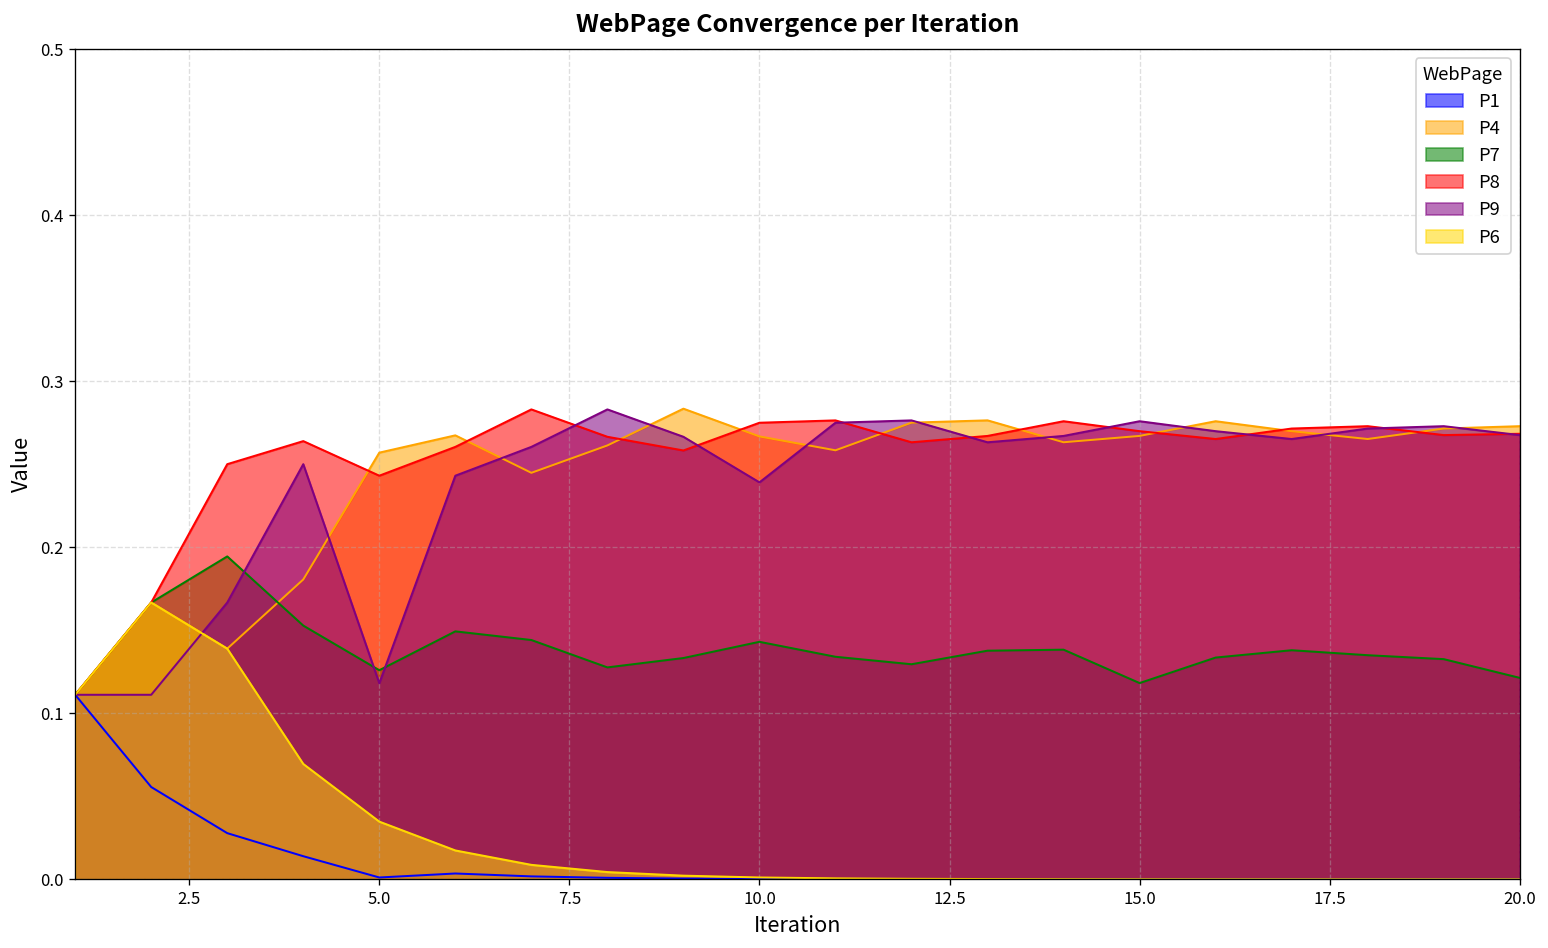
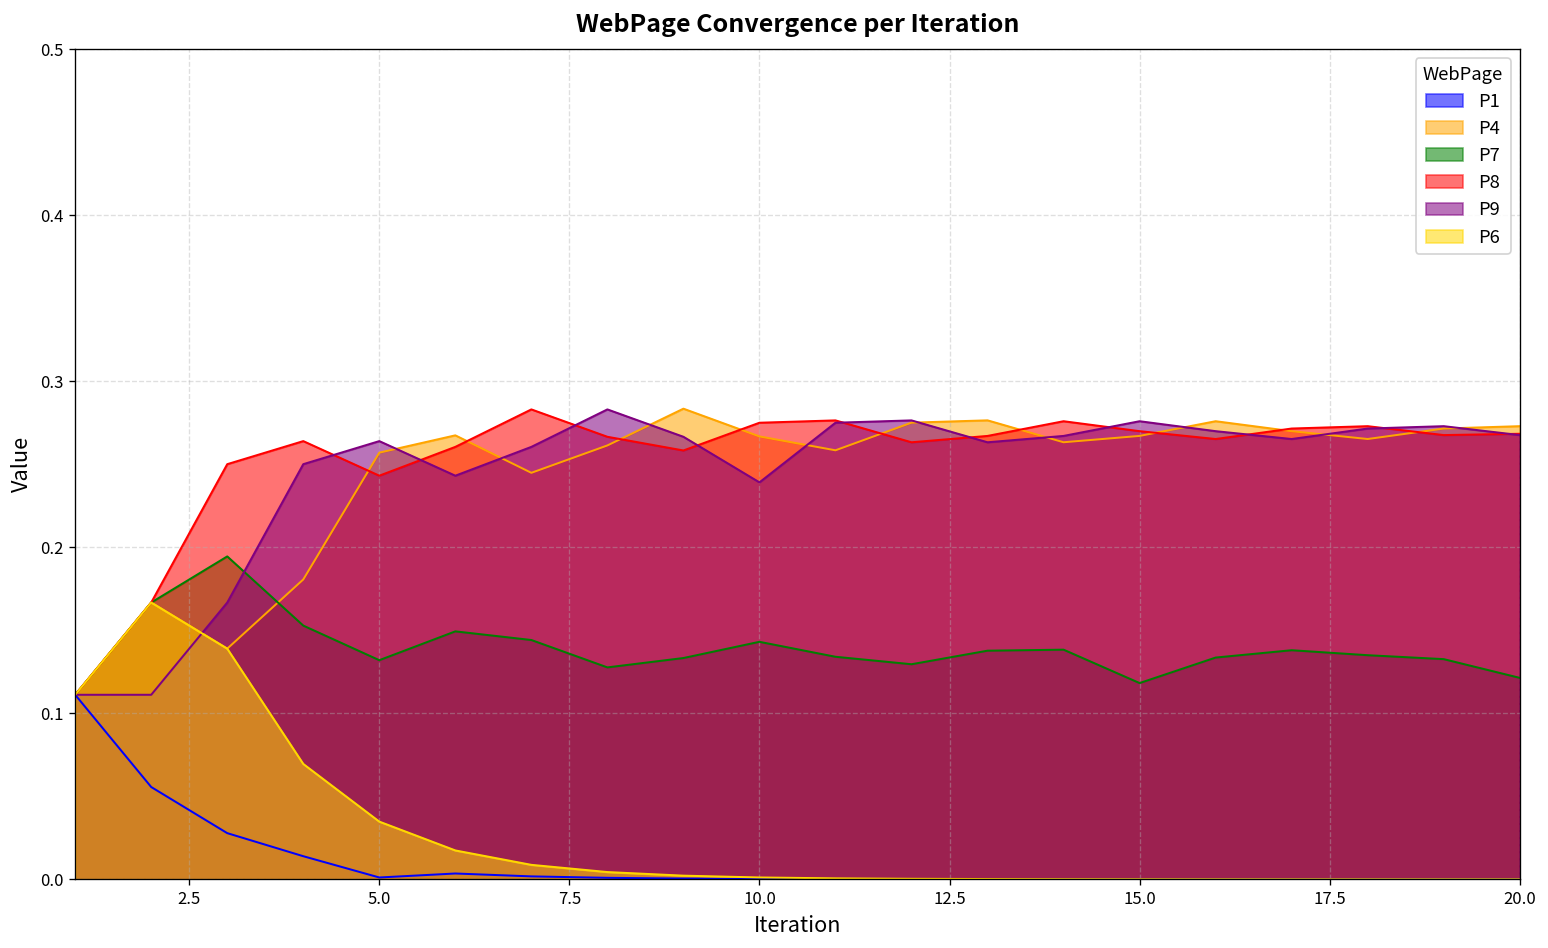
  {
    "P1": {
      "5.0": 0.001
    },
    "P7": {
-     "5.0": 0.126,
+     "5.0": 0.132,
      "10.0": 0.143,
      "15.0": 0.118,
      "20.0": 0.121
    },
    "P8": {
      "5.0": 0.243,
      "10.0": 0.275,
      "15.0": 0.270
    },
    "P9": {
-     "5.0": 0.118,
+     "5.0": 0.264,
      "10.0": 0.239,
      "15.0": 0.276
    }
  }
